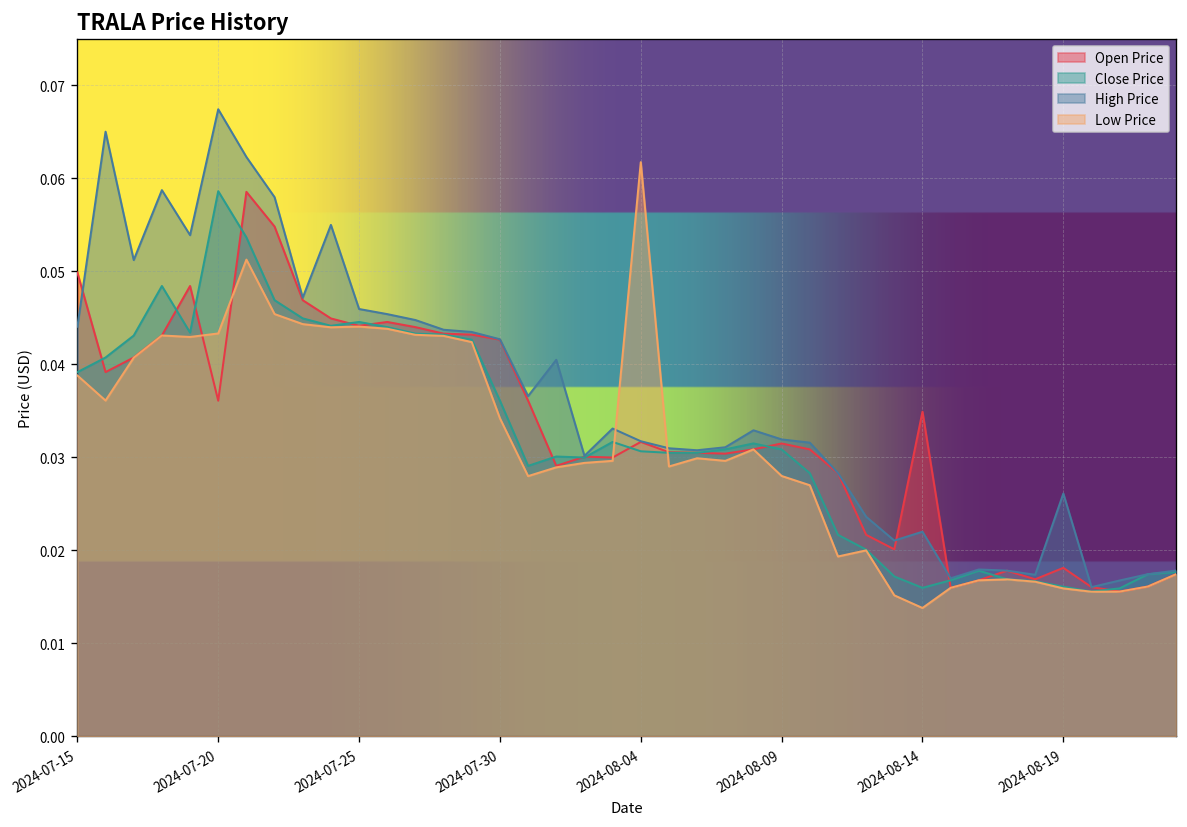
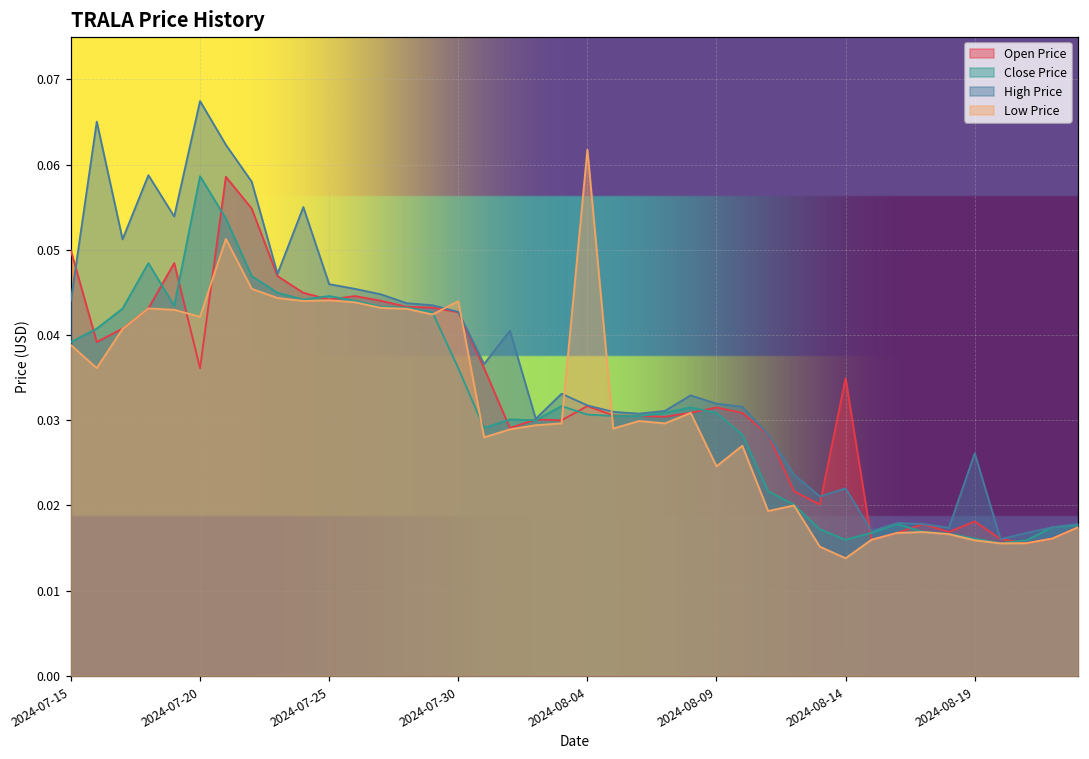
  {
    "Open Price": {
      "2024-07-15": 0.050,
      "2024-07-20": 0.036,
      "2024-08-09": 0.031,
      "2024-08-14": 0.035,
      "2024-08-19": 0.018
    },
    "Low Price": {
      "2024-07-15": 0.039,
-     "2024-07-20": 0.043,
-     "2024-07-30": 0.034,
+     "2024-07-20": 0.042,
+     "2024-07-30": 0.044,
      "2024-08-04": 0.062,
-     "2024-08-09": 0.028,
+     "2024-08-09": 0.025,
      "2024-08-14": 0.014
    }
  }
